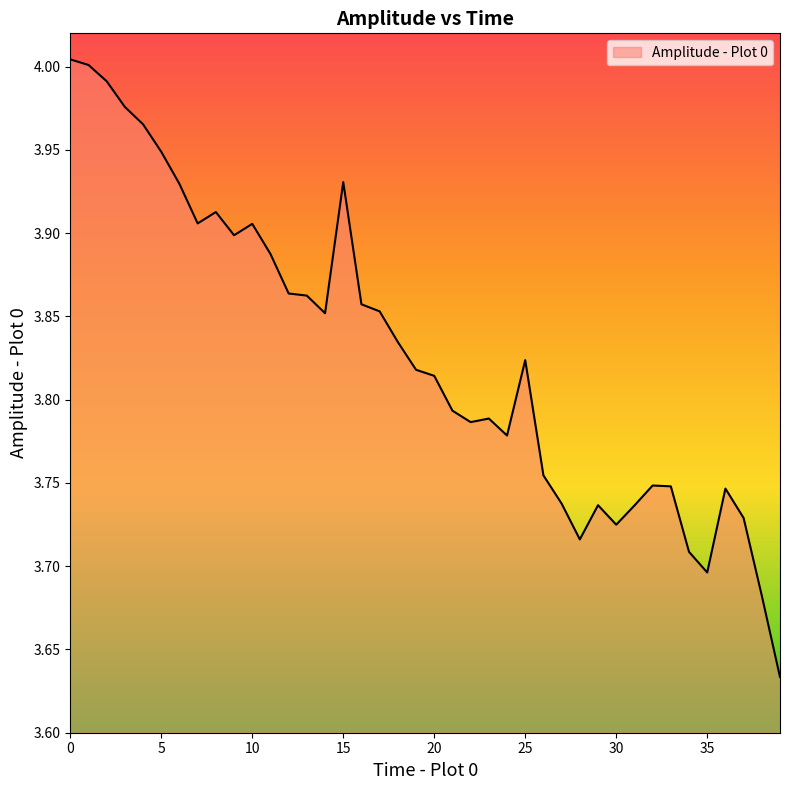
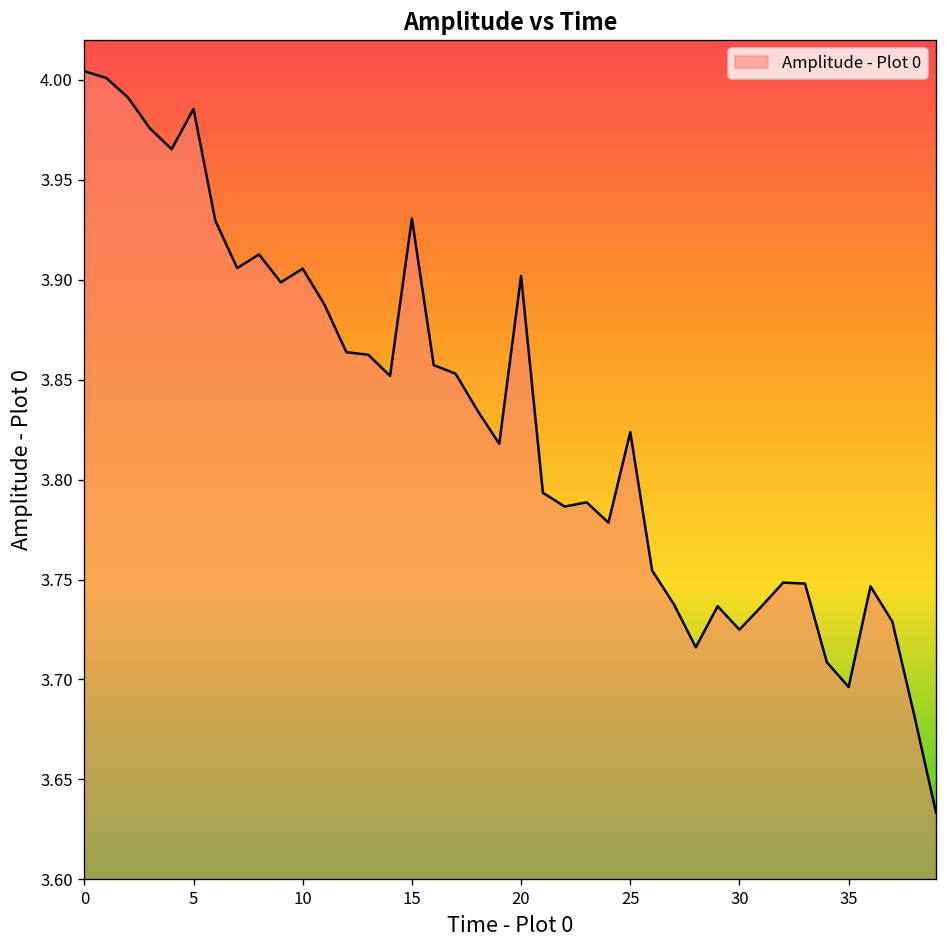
  {
    "0": 4.004,
-   "5": 3.949,
+   "5": 3.986,
    "10": 3.906,
    "15": 3.931,
-   "20": 3.814,
+   "20": 3.902,
    "25": 3.824,
    "30": 3.725,
    "35": 3.696
  }
